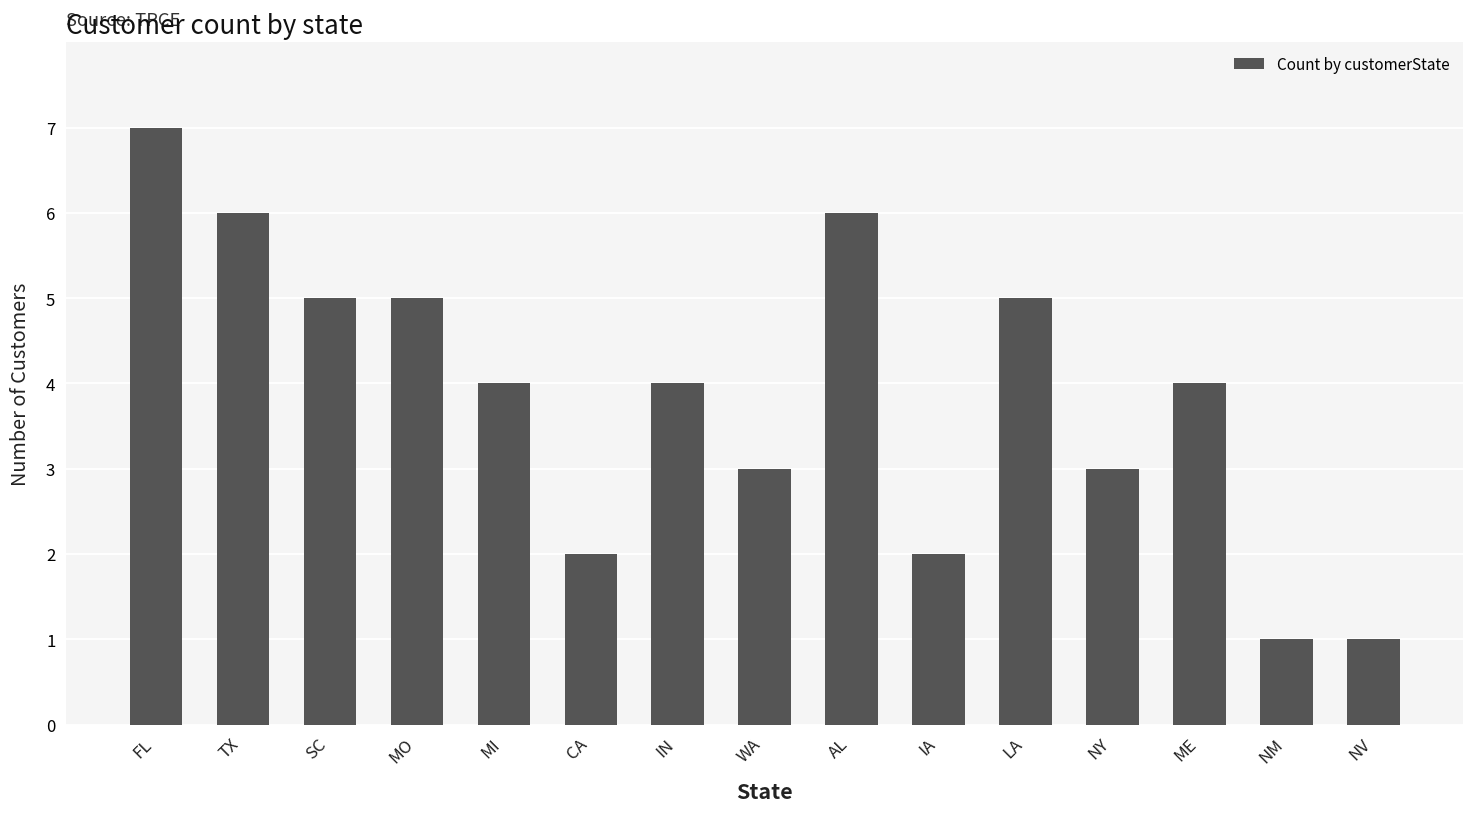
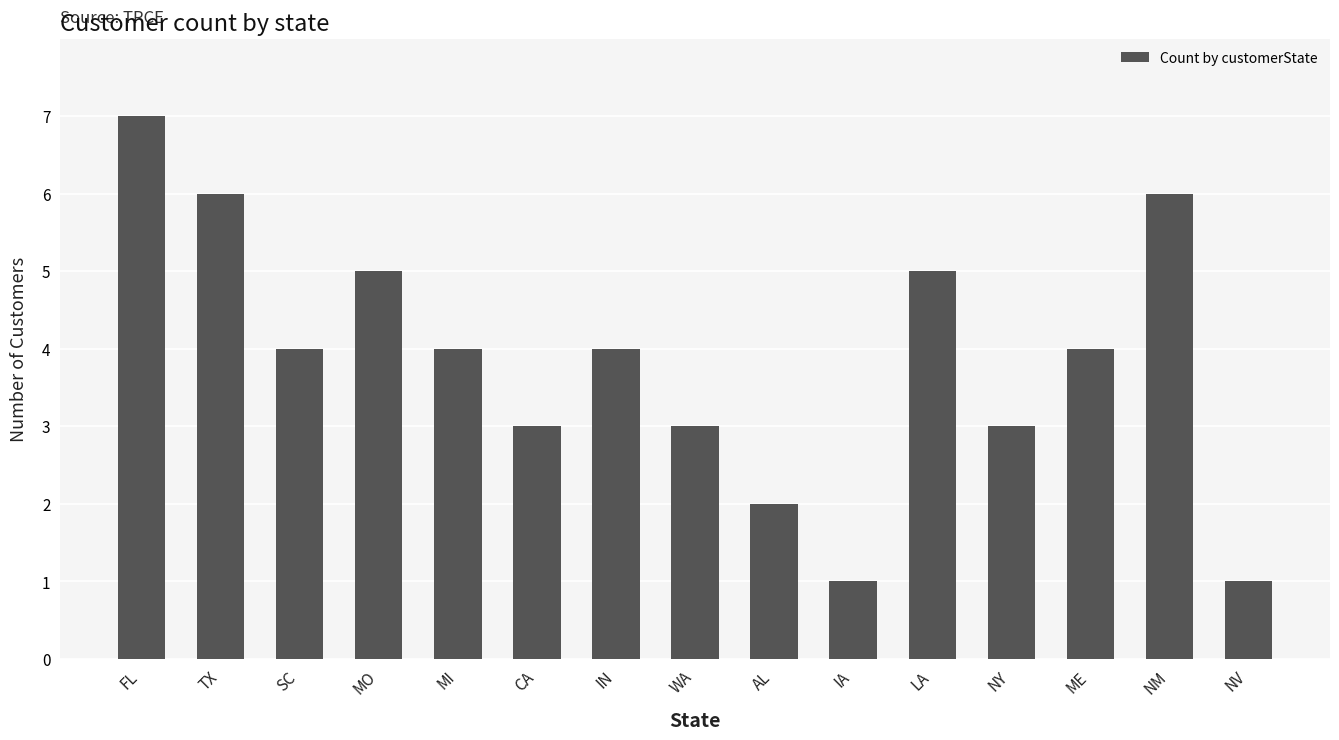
  {
    "FL": 7,
    "TX": 6,
-   "SC": 5,
+   "SC": 4,
    "MO": 5,
    "MI": 4,
-   "CA": 2,
+   "CA": 3,
    "IN": 4,
    "WA": 3,
-   "AL": 6,
-   "IA": 2,
+   "AL": 2,
+   "IA": 1,
    "LA": 5,
    "NY": 3,
    "ME": 4,
-   "NM": 1,
+   "NM": 6,
    "NV": 1
  }
